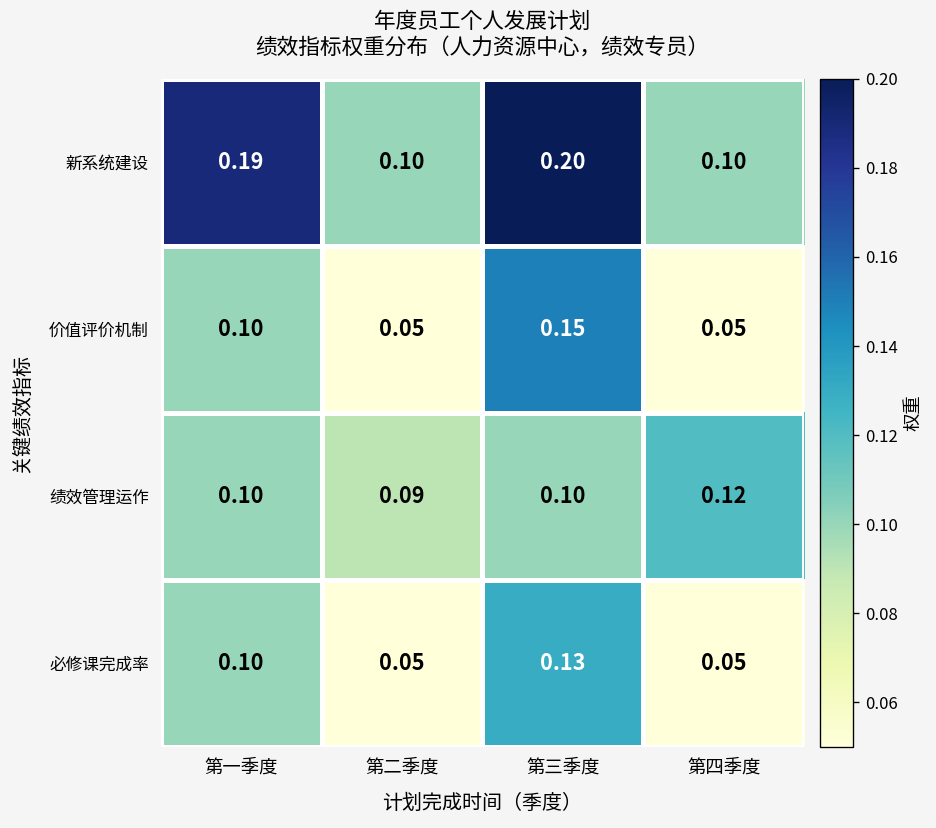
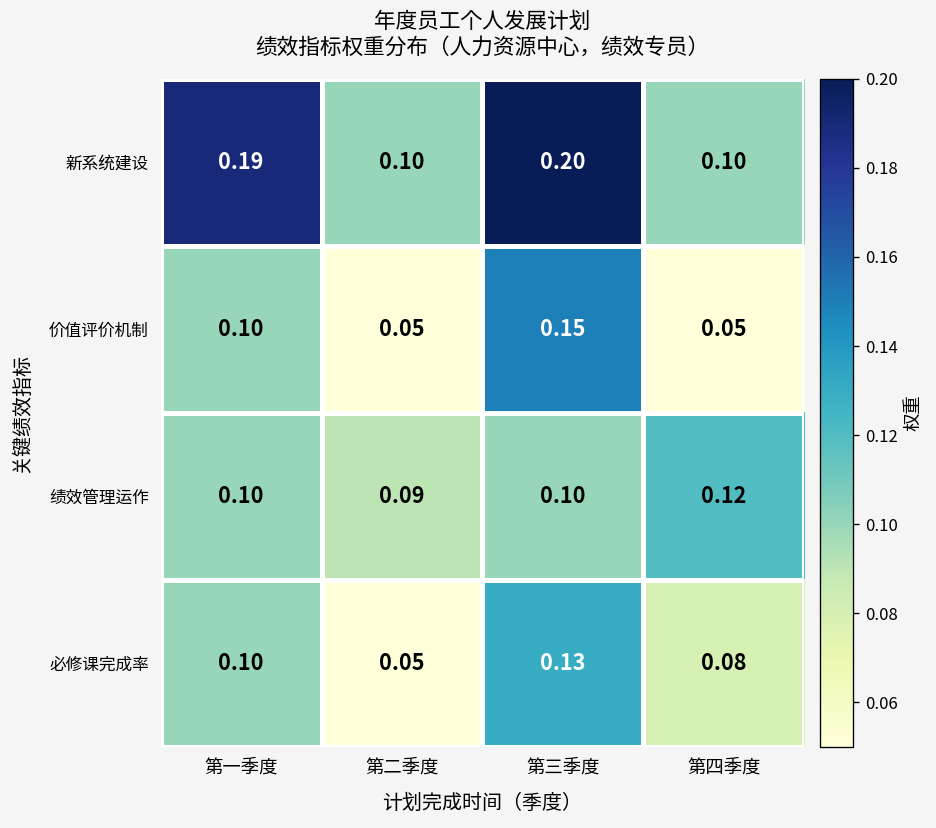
  {
    "新系统建设": {
      "第一季度": 0.19,
      "第二季度": 0.10,
      "第三季度": 0.20,
      "第四季度": 0.10
    },
    "价值评价机制": {
      "第一季度": 0.10,
      "第二季度": 0.05,
      "第三季度": 0.15,
      "第四季度": 0.05
    },
    "绩效管理运作": {
      "第一季度": 0.10,
      "第二季度": 0.09,
      "第三季度": 0.10,
      "第四季度": 0.12
    },
    "必修课完成率": {
      "第一季度": 0.10,
      "第二季度": 0.05,
      "第三季度": 0.13,
-     "第四季度": 0.05
+     "第四季度": 0.08
    }
  }
